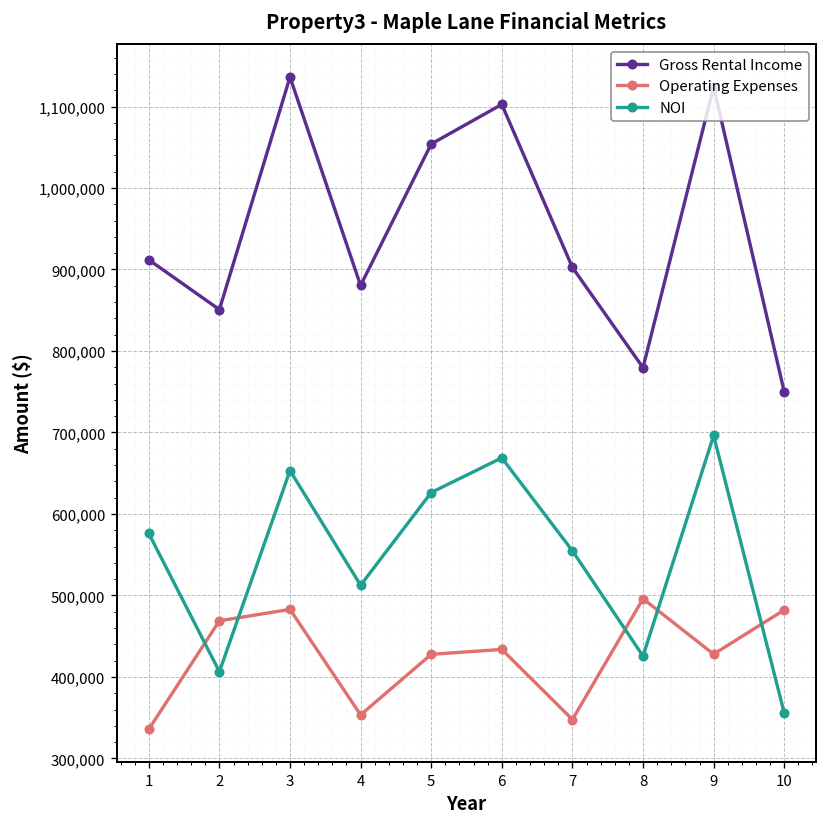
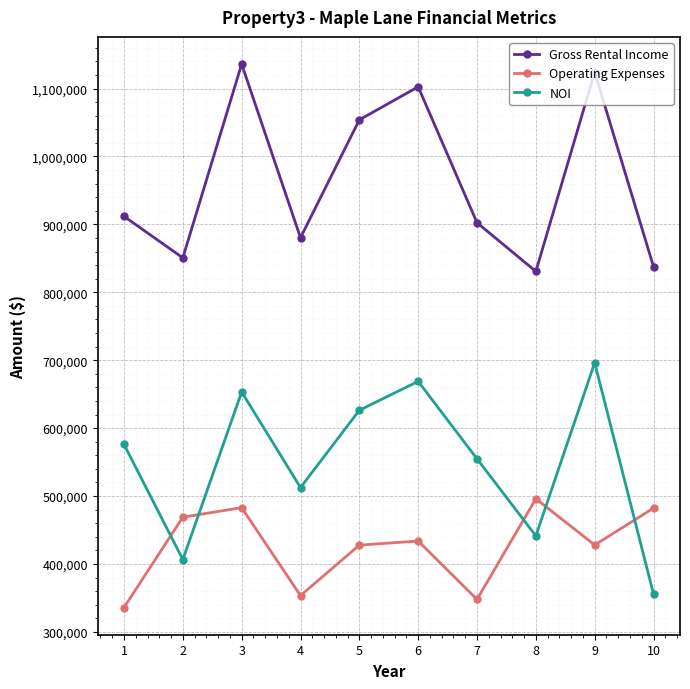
  {
    "Gross Rental Income": {
      "1": "910,000",
      "2": "850,000",
      "3": "1,140,000",
      "4": "880,000",
      "5": "1,050,000",
      "6": "1,100,000",
      "7": "900,000",
-     "8": "780,000",
-     "10": "750,000"
+     "8": "830,000",
+     "10": "840,000"
    },
    "Operating Expenses": {
      "1": "340,000",
      "2": "470,000",
      "3": "480,000",
      "4": "350,000",
      "5": "430,000",
      "6": "430,000",
      "7": "350,000",
      "8": "500,000",
      "9": "430,000",
      "10": "480,000"
    },
    "NOI": {
      "1": "580,000",
      "2": "410,000",
      "3": "650,000",
      "4": "510,000",
      "5": "630,000",
      "6": "670,000",
      "7": "550,000",
-     "8": "430,000",
+     "8": "440,000",
      "9": "700,000",
      "10": "360,000"
    }
  }
